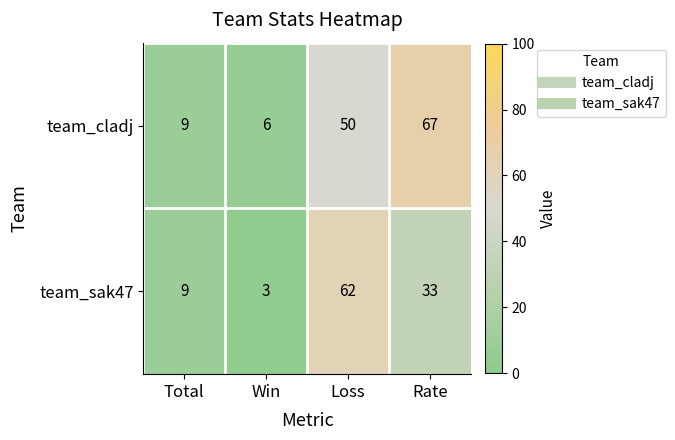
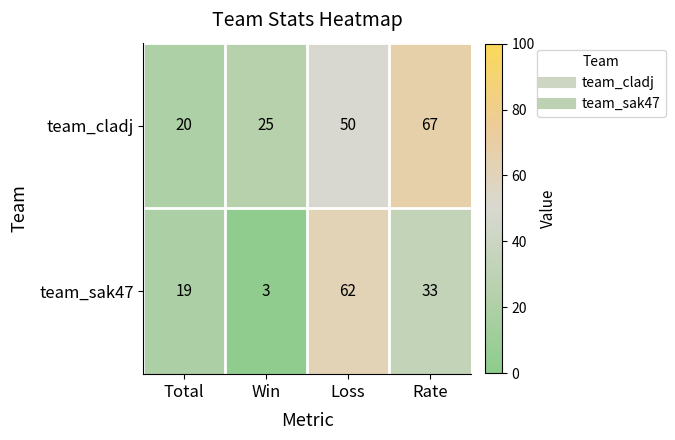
  {
    "team_cladj": {
-     "Total": 9,
-     "Win": 6,
+     "Total": 20,
+     "Win": 25,
      "Loss": 50,
      "Rate": 67
    },
    "team_sak47": {
-     "Total": 9,
+     "Total": 19,
      "Win": 3,
      "Loss": 62,
      "Rate": 33
    }
  }
